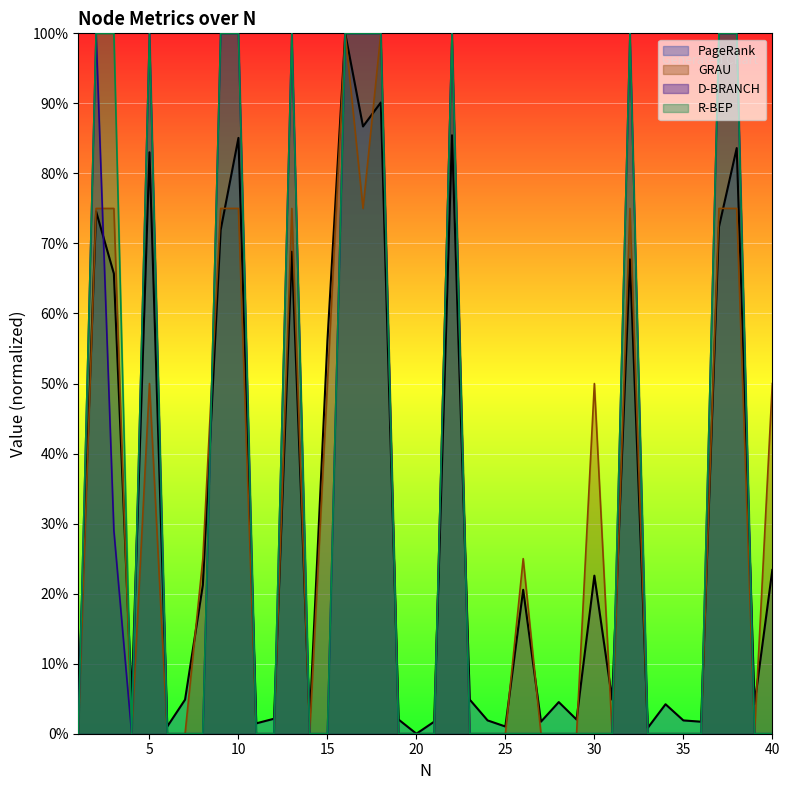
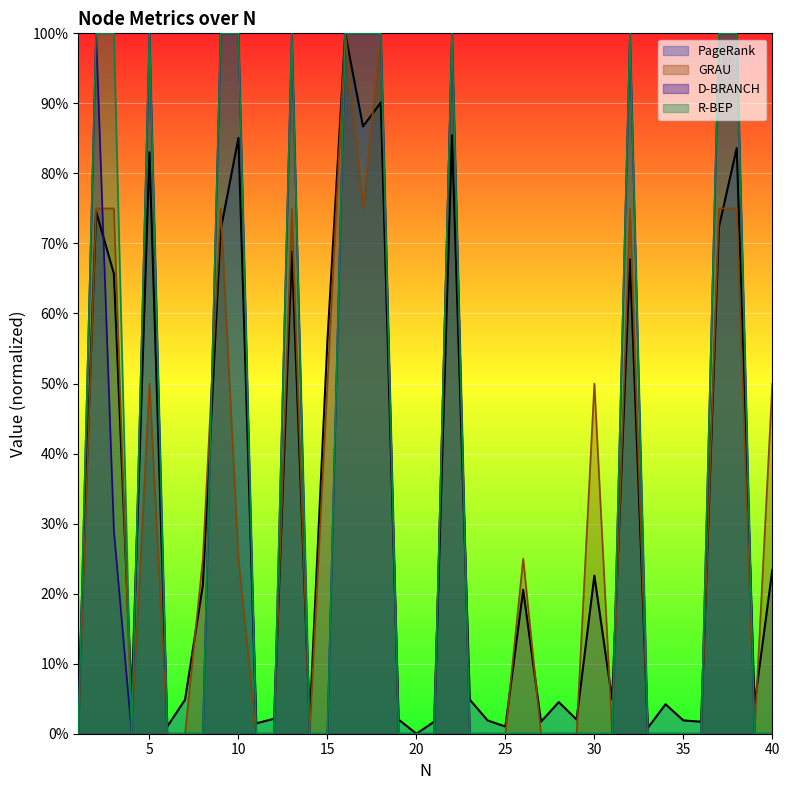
  {
    "GRAU": {
      "5": "50%",
-     "10": "75%",
+     "10": "25%",
      "15": "50%",
      "30": "50%",
      "40": "50%"
    }
  }
